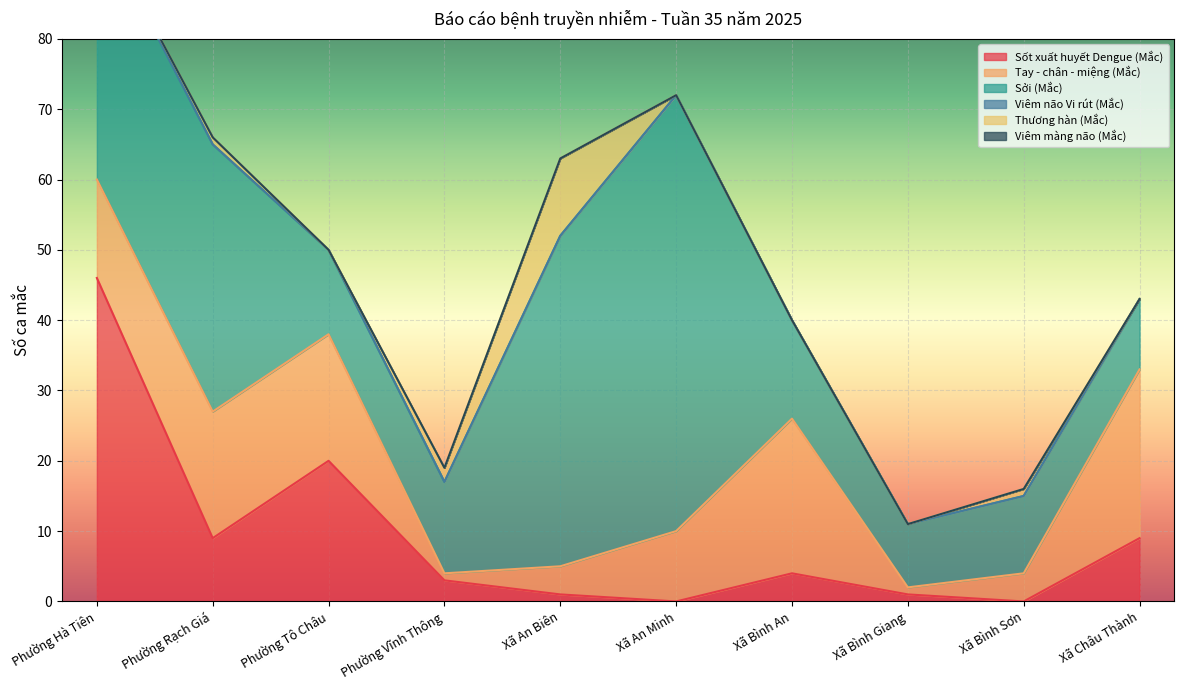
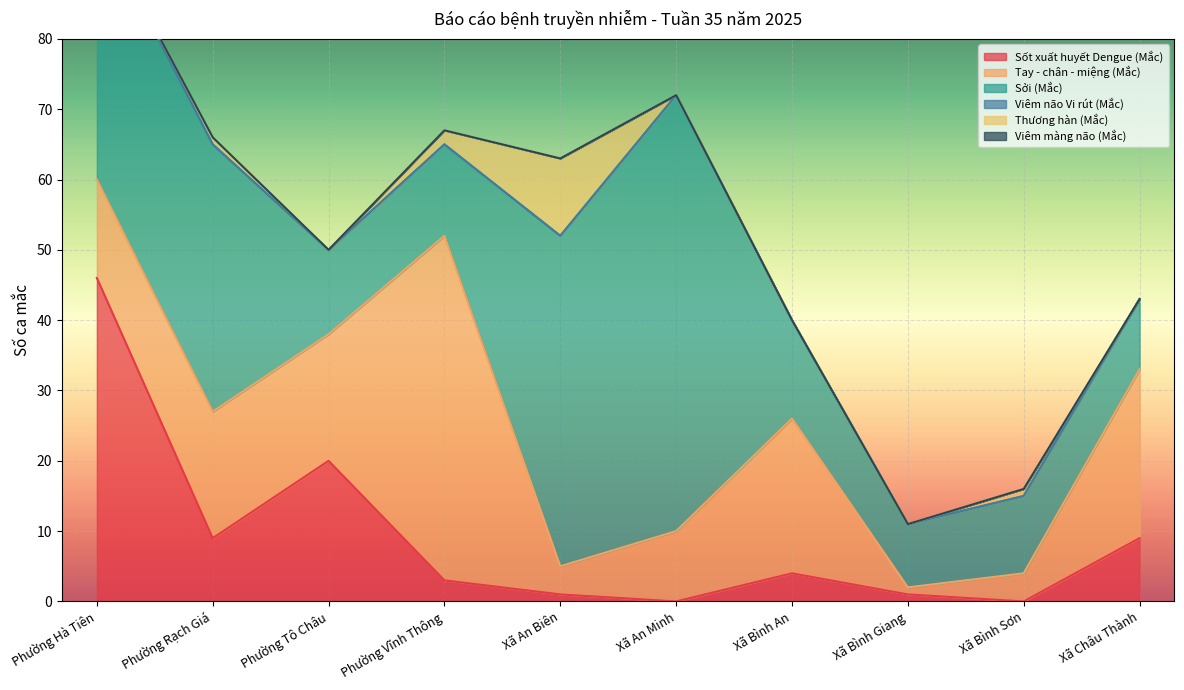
  {
    "Sốt xuất huyết Dengue (Mắc)": {
      "Phường Hà Tiên": 46,
      "Phường Rạch Giá": 9,
      "Phường Tô Châu": 20,
      "Phường Vĩnh Thông": 3,
      "Xã An Biên": 1,
      "Xã An Minh": 0,
      "Xã Bình An": 4,
      "Xã Bình Giang": 1,
      "Xã Bình Sơn": 0,
      "Xã Châu Thành": 9
    },
    "Tay - chân - miệng (Mắc)": {
      "Phường Hà Tiên": 14,
      "Phường Rạch Giá": 18,
      "Phường Tô Châu": 18,
-     "Phường Vĩnh Thông": 1,
+     "Phường Vĩnh Thông": 49,
      "Xã An Biên": 4,
      "Xã An Minh": 10,
      "Xã Bình An": 22,
      "Xã Bình Giang": 1,
      "Xã Bình Sơn": 4,
      "Xã Châu Thành": 24
    }
  }
